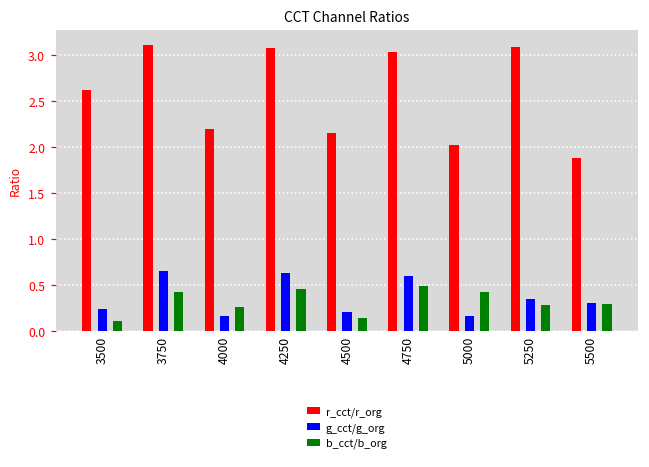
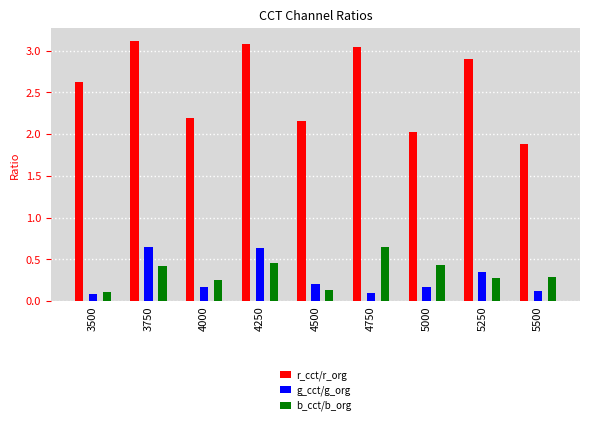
  {
    "r_cct/r_org": {
      "3500": 2.6,
      "3750": 3.1,
      "4000": 2.2,
      "4250": 3.1,
      "4500": 2.2,
      "4750": 3.0,
      "5000": 2.0,
-     "5250": 3.1,
+     "5250": 2.9,
      "5500": 1.9
    },
    "g_cct/g_org": {
-     "3500": 0.2,
+     "3500": 0.1,
      "3750": 0.7,
      "4000": 0.2,
      "4250": 0.6,
      "4500": 0.2,
-     "4750": 0.6,
+     "4750": 0.1,
      "5000": 0.2,
      "5250": 0.3,
-     "5500": 0.3
+     "5500": 0.1
    },
    "b_cct/b_org": {
      "3500": 0.1,
      "3750": 0.4,
      "4000": 0.3,
      "4250": 0.5,
      "4500": 0.1,
-     "4750": 0.5,
+     "4750": 0.6,
      "5000": 0.4,
      "5250": 0.3,
      "5500": 0.3
    }
  }
